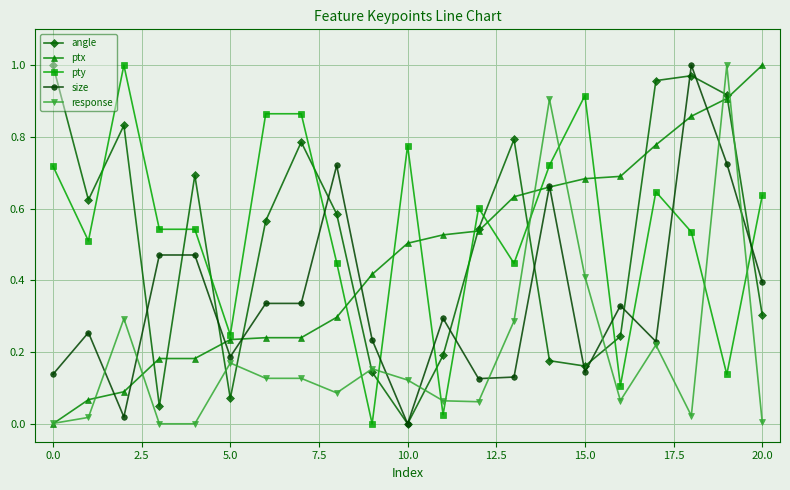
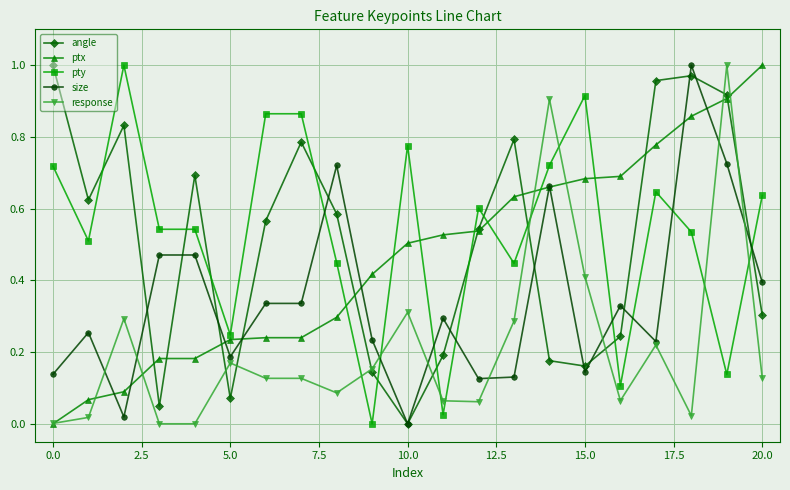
  {
    "response": {
      "5.0": 0.17,
-     "10.0": 0.12,
+     "10.0": 0.31,
      "15.0": 0.41,
-     "20.0": 0.00
+     "20.0": 0.13
    }
  }
